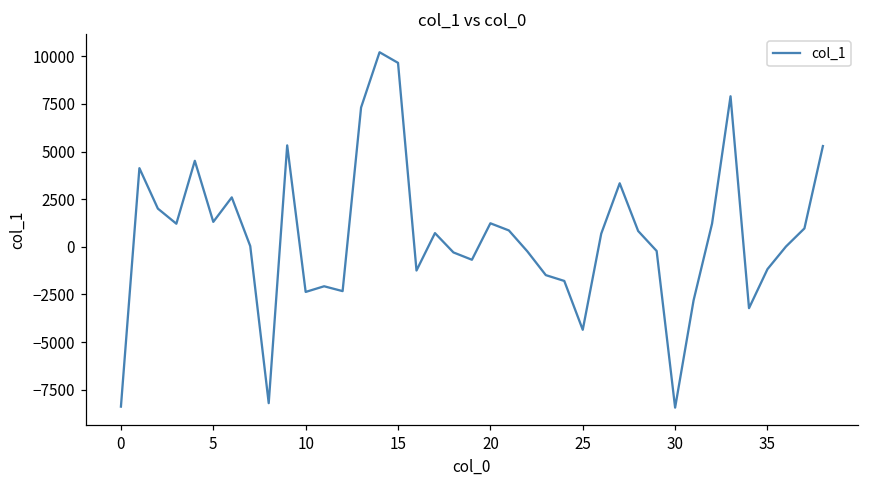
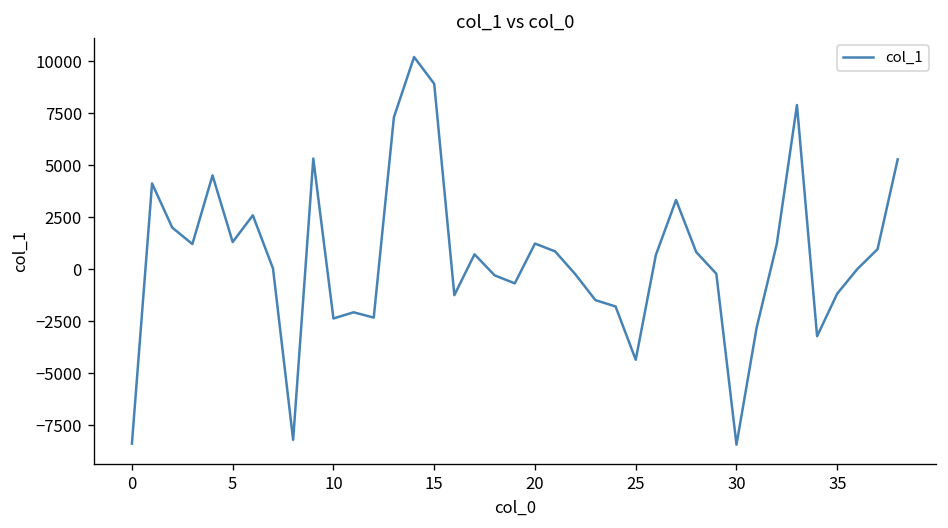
  {
    "0": -8400,
    "5": 1300,
    "10": -2400,
-   "15": 9700,
+   "15": 8900,
    "20": 1200,
    "25": -4400,
    "30": -8400,
    "35": -1200
  }
